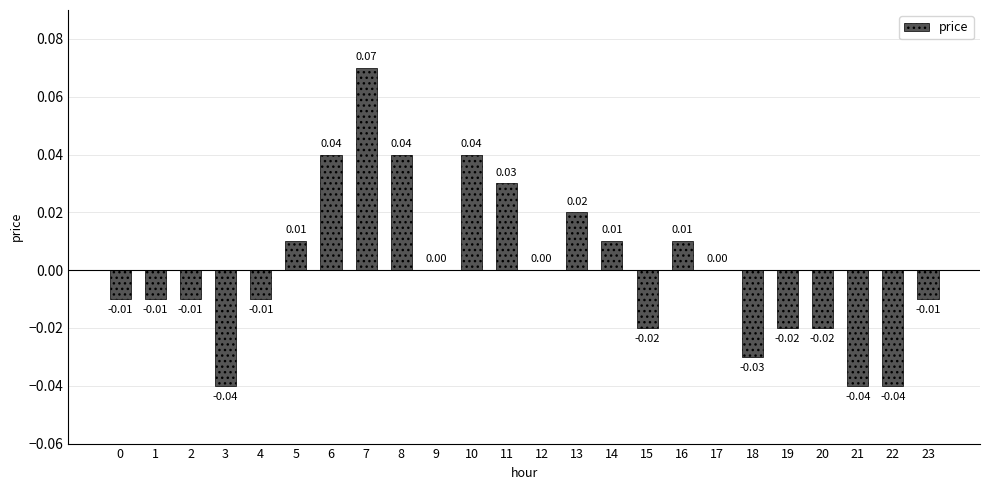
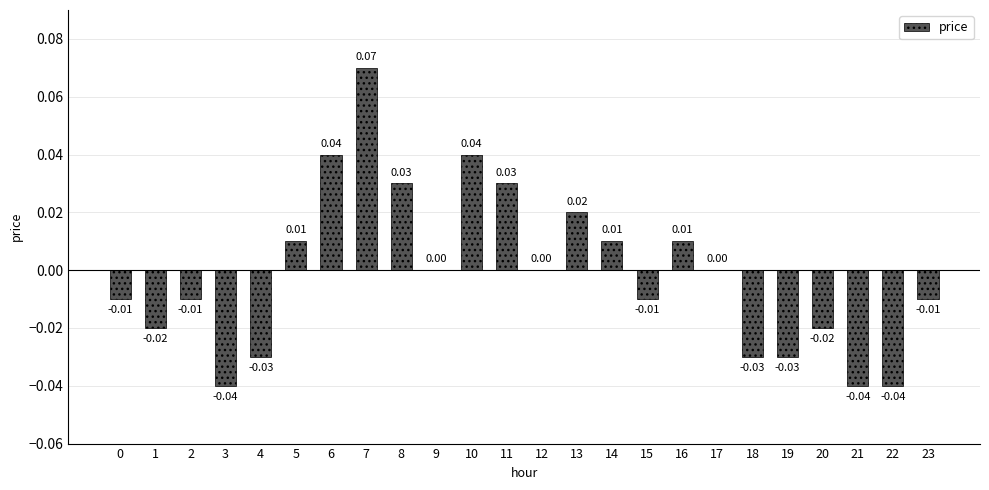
  {
    "0": -0.01,
-   "1": -0.01,
+   "1": -0.02,
    "2": -0.01,
    "3": -0.04,
-   "4": -0.01,
+   "4": -0.03,
    "5": 0.01,
    "6": 0.04,
    "7": 0.07,
-   "8": 0.04,
+   "8": 0.03,
    "9": 0.00,
    "10": 0.04,
    "11": 0.03,
    "12": 0.00,
    "13": 0.02,
    "14": 0.01,
-   "15": -0.02,
+   "15": -0.01,
    "16": 0.01,
    "17": 0.00,
    "18": -0.03,
-   "19": -0.02,
+   "19": -0.03,
    "20": -0.02,
    "21": -0.04,
    "22": -0.04,
    "23": -0.01
  }
